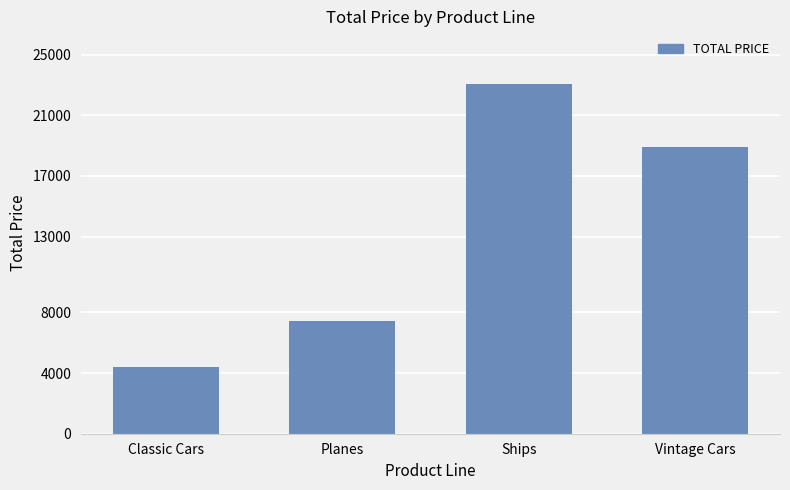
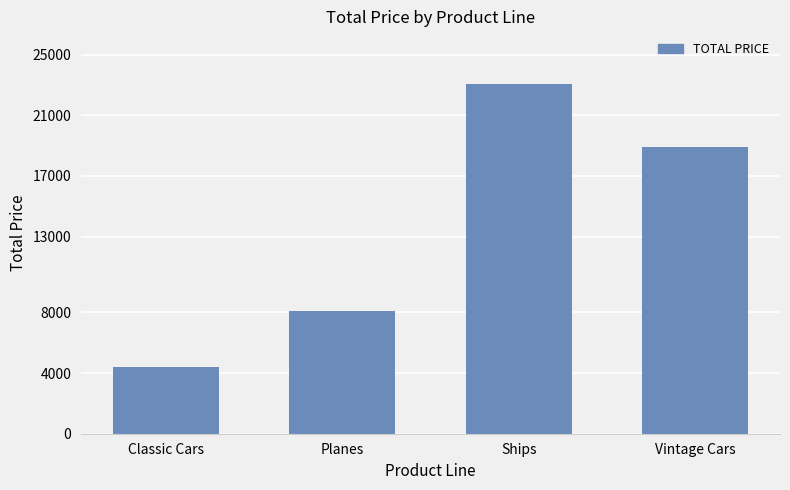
  {
    "Classic Cars": 4400,
-   "Planes": 7400,
+   "Planes": 8100,
    "Ships": 23100,
    "Vintage Cars": 18900
  }
